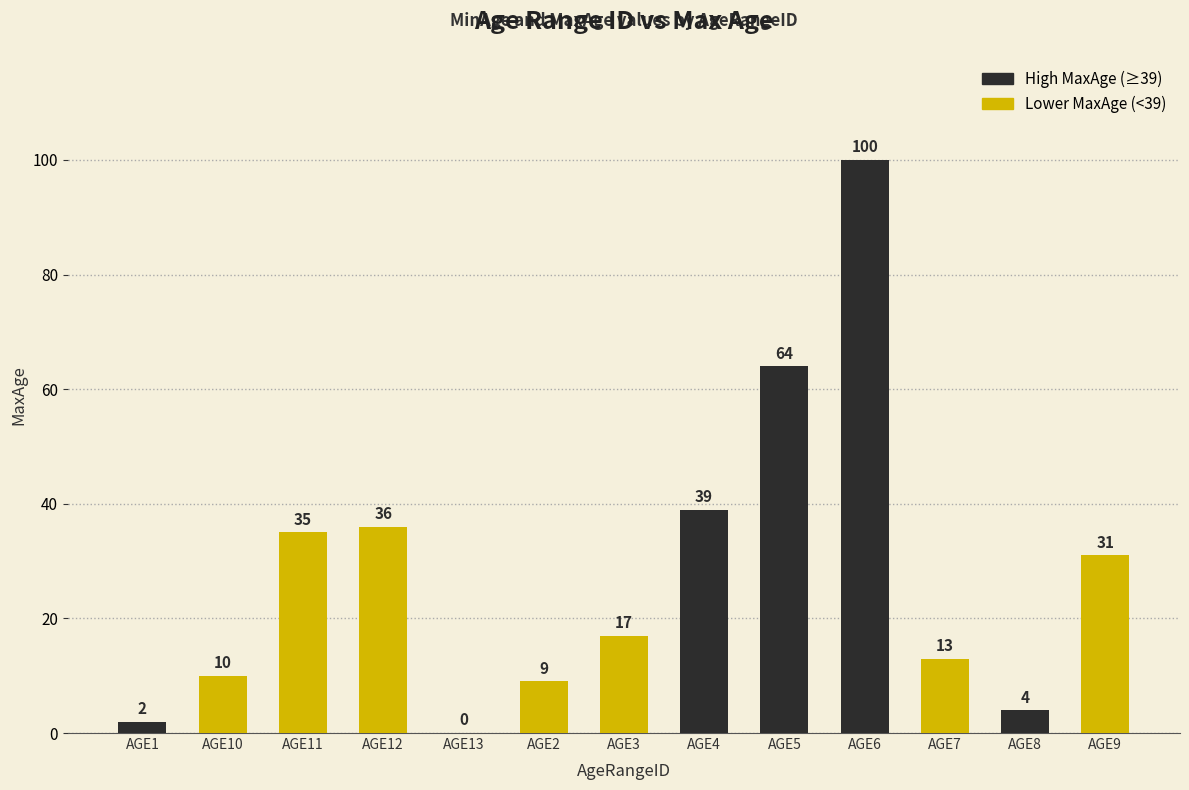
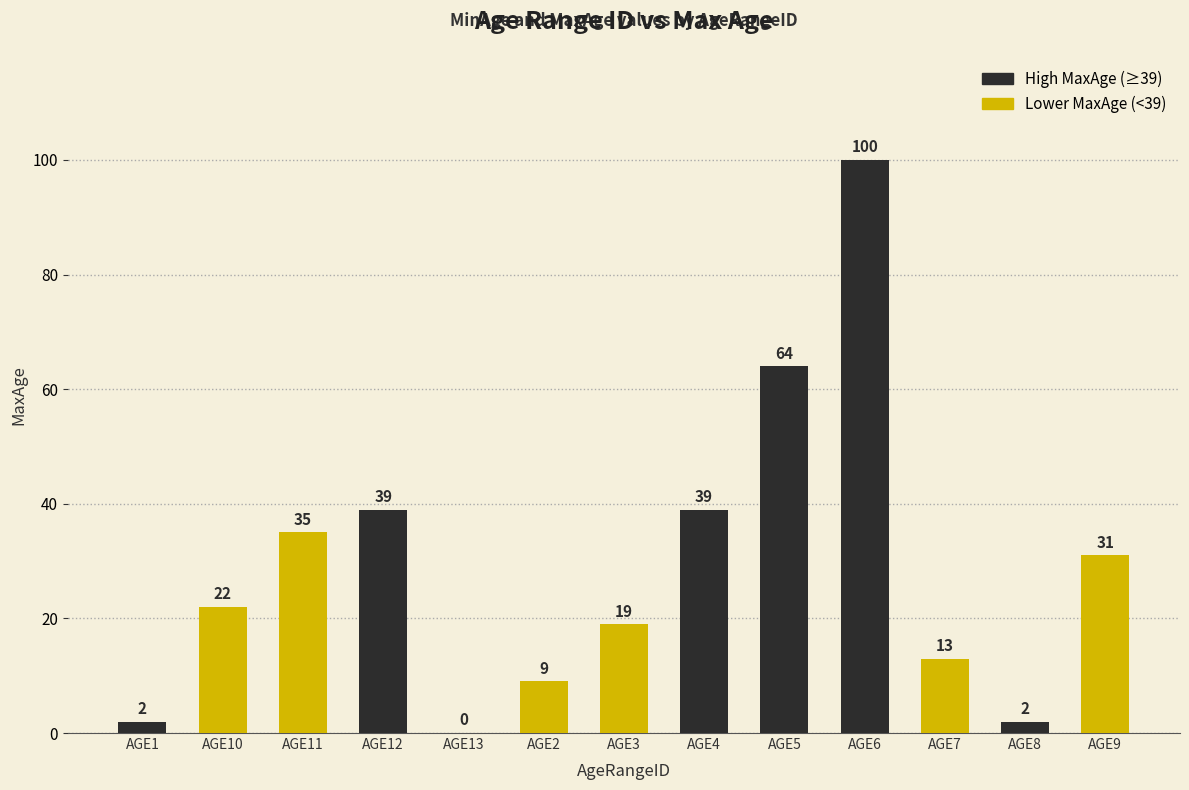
  {
    "AGE1": 2,
-   "AGE10": 10,
+   "AGE10": 22,
    "AGE11": 35,
-   "AGE12": 36,
+   "AGE12": 39,
    "AGE13": 0,
    "AGE2": 9,
-   "AGE3": 17,
+   "AGE3": 19,
    "AGE4": 39,
    "AGE5": 64,
    "AGE6": 100,
    "AGE7": 13,
-   "AGE8": 4,
+   "AGE8": 2,
    "AGE9": 31
  }
